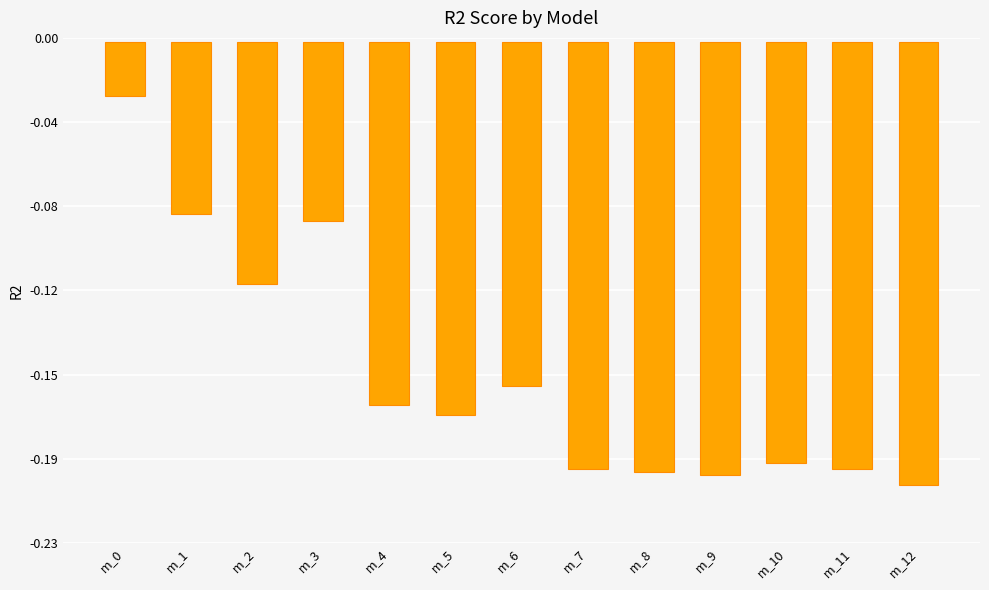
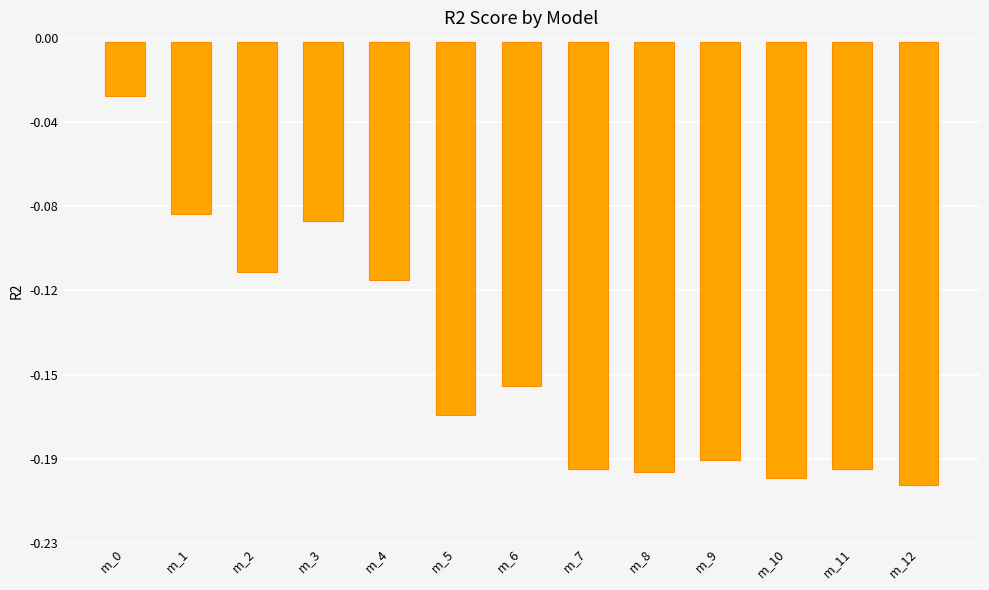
  {
    "m_0": -0.025,
    "m_1": -0.080,
-   "m_2": -0.113,
+   "m_2": -0.107,
    "m_3": -0.083,
-   "m_4": -0.169,
+   "m_4": -0.111,
    "m_5": -0.174,
    "m_6": -0.160,
    "m_7": -0.199,
    "m_8": -0.200,
-   "m_9": -0.201,
-   "m_10": -0.196,
+   "m_9": -0.194,
+   "m_10": -0.203,
    "m_11": -0.199,
    "m_12": -0.206
  }
